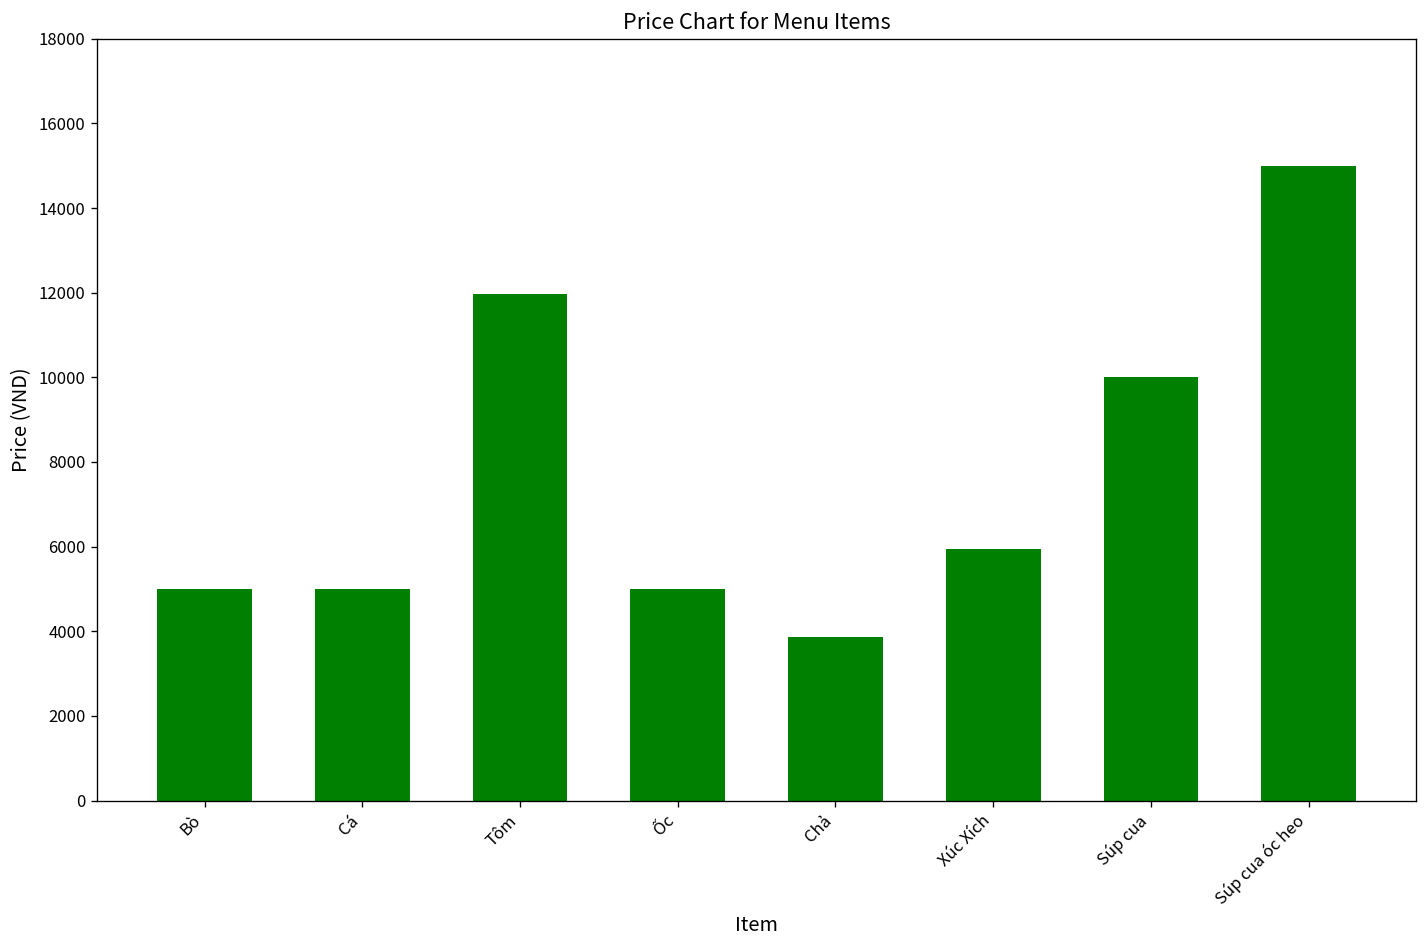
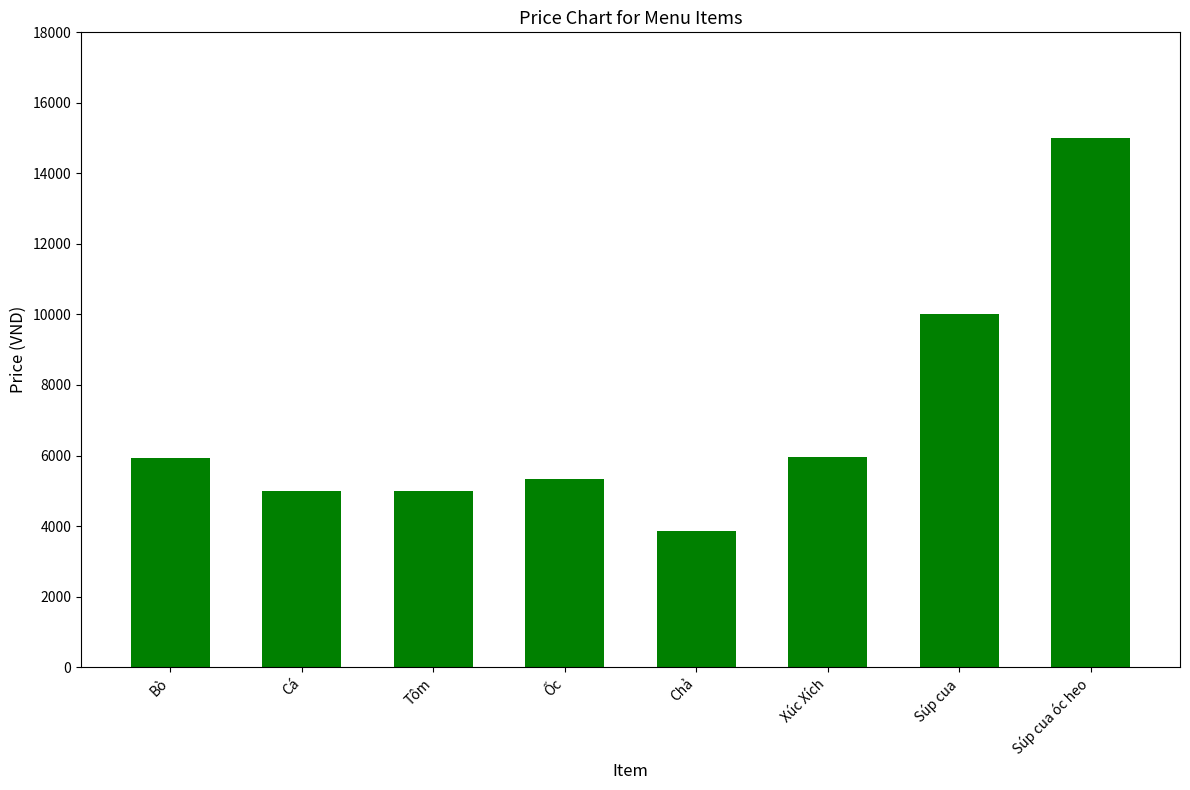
  {
-   "Bò": 5000,
+   "Bò": 5900,
    "Cá": 5000,
-   "Tôm": 12000,
-   "Ốc": 5000,
+   "Tôm": 5000,
+   "Ốc": 5300,
    "Chả": 3900,
    "Xúc Xích": 5900,
    "Súp cua": 10000,
    "Súp cua óc heo": 15000
  }
